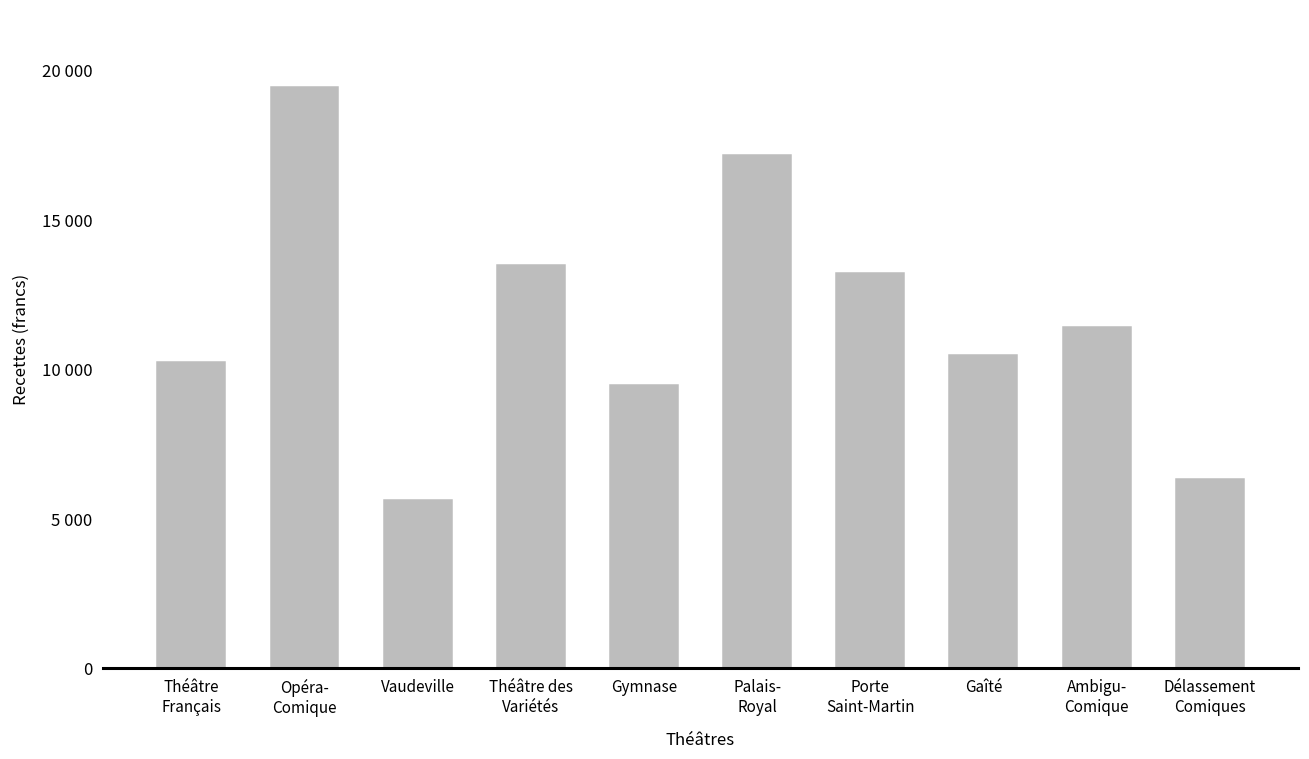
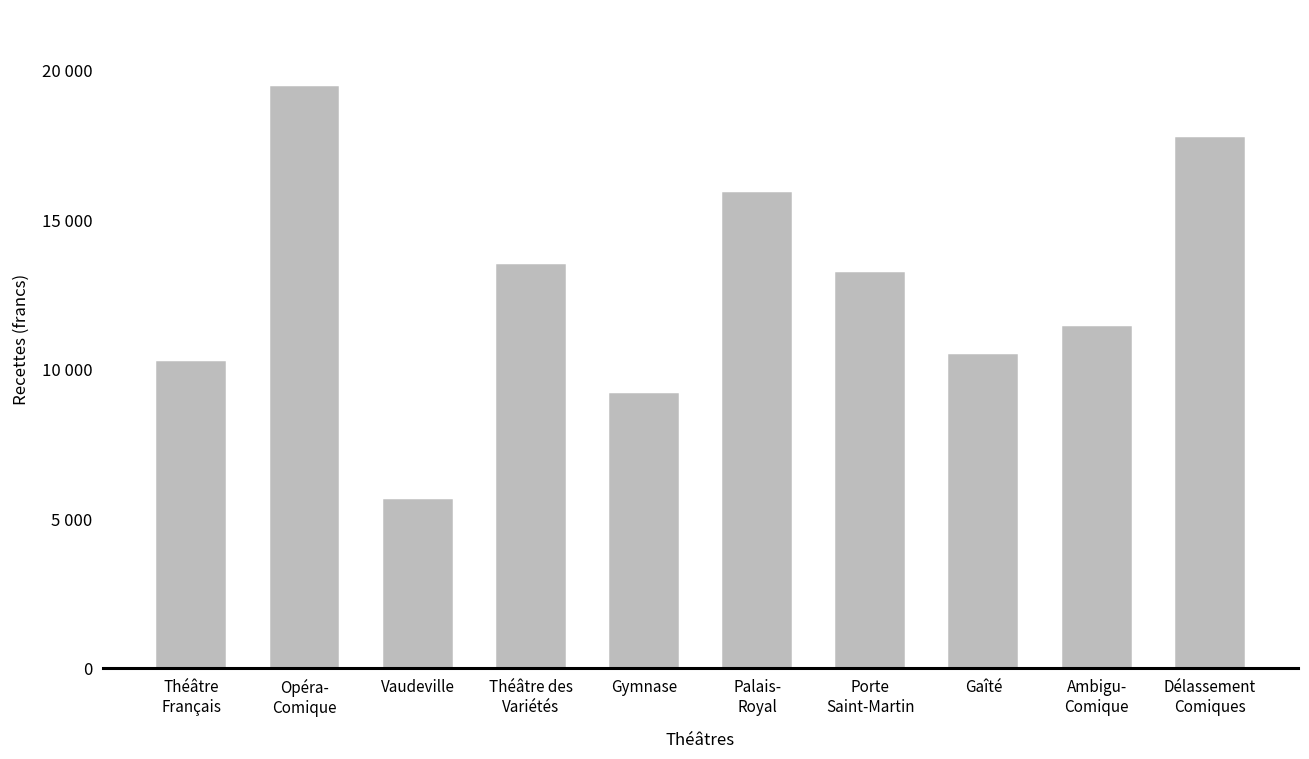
  {
    "Théâtre Français": 10300,
    "Opéra- Comique": 19500,
    "Vaudeville": 5600,
    "Théâtre des Variétés": 13500,
-   "Gymnase": 9500,
-   "Palais- Royal": 17200,
+   "Gymnase": 9200,
+   "Palais- Royal": 15900,
    "Porte Saint-Martin": 13200,
    "Gaîté": 10500,
    "Ambigu- Comique": 11400,
-   "Délassement Comiques": 6300
+   "Délassement Comiques": 17700
  }
